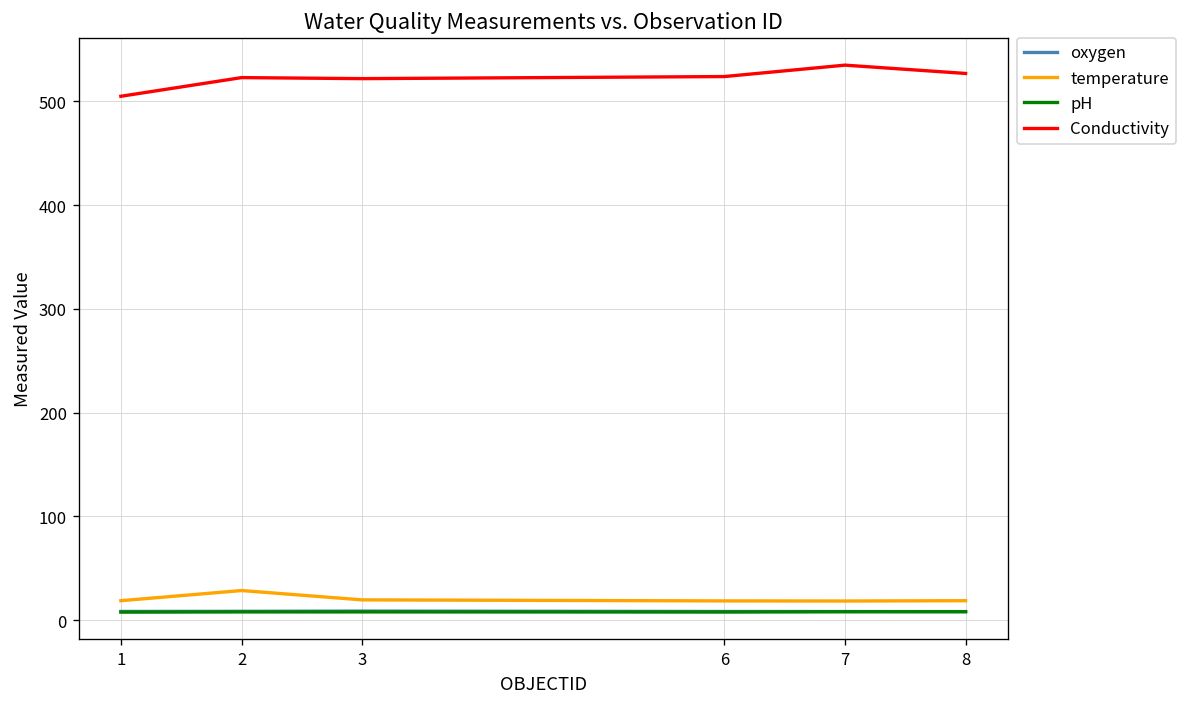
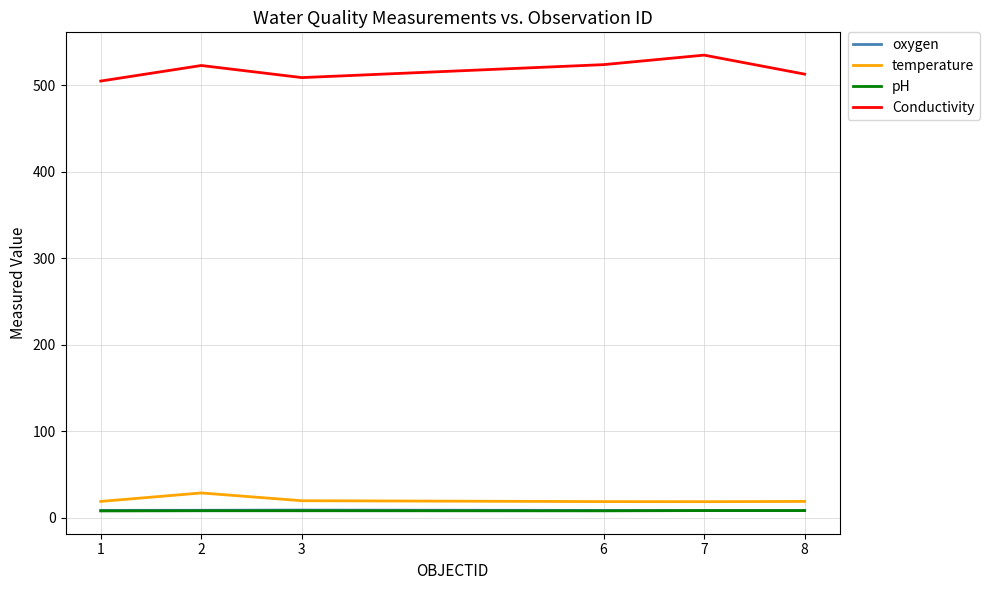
  {
    "temperature": {
      "1": 20,
      "2": 30,
      "3": 20,
      "6": 20,
      "7": 20,
      "8": 20
    },
    "Conductivity": {
      "1": 510,
      "2": 520,
-     "3": 520,
+     "3": 510,
      "6": 520,
      "7": 540,
-     "8": 530
+     "8": 510
    }
  }
